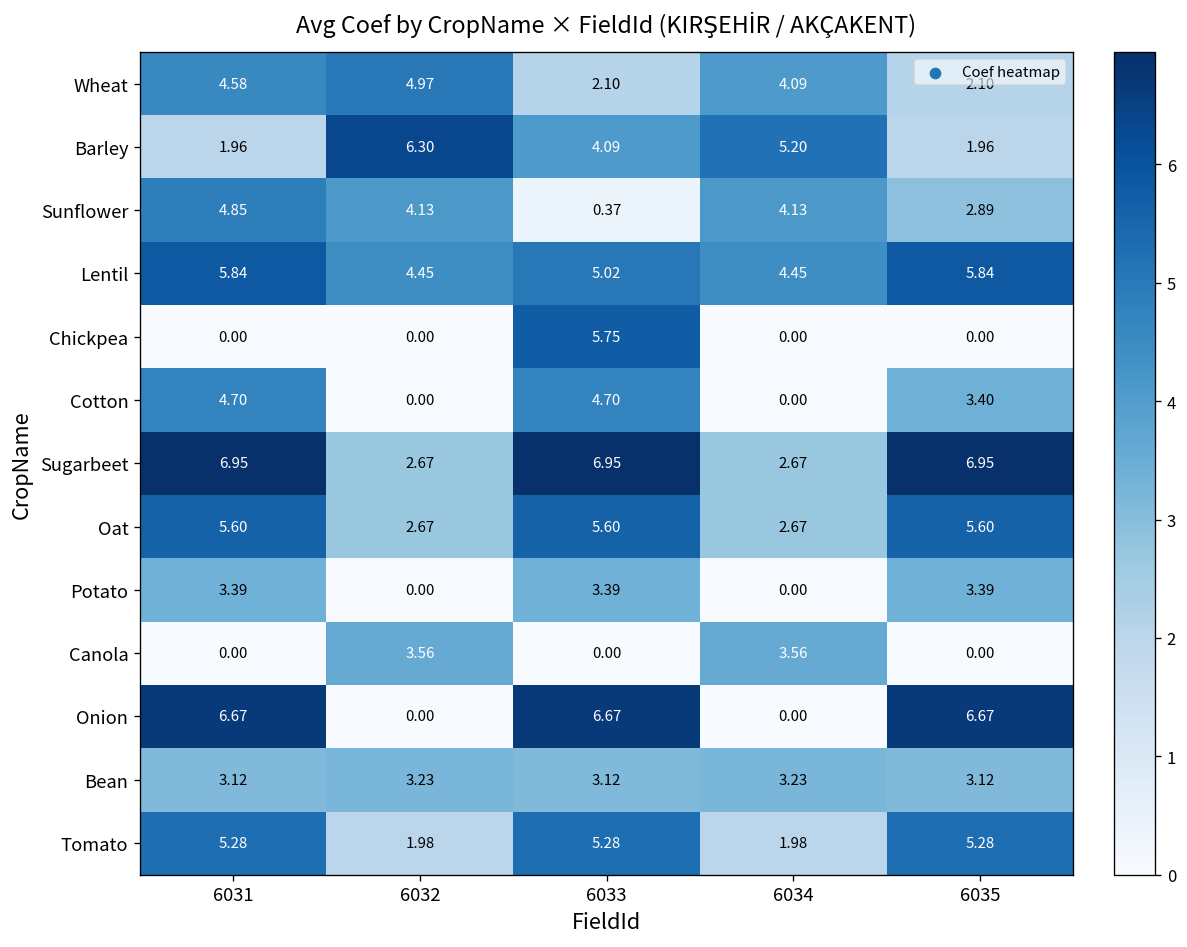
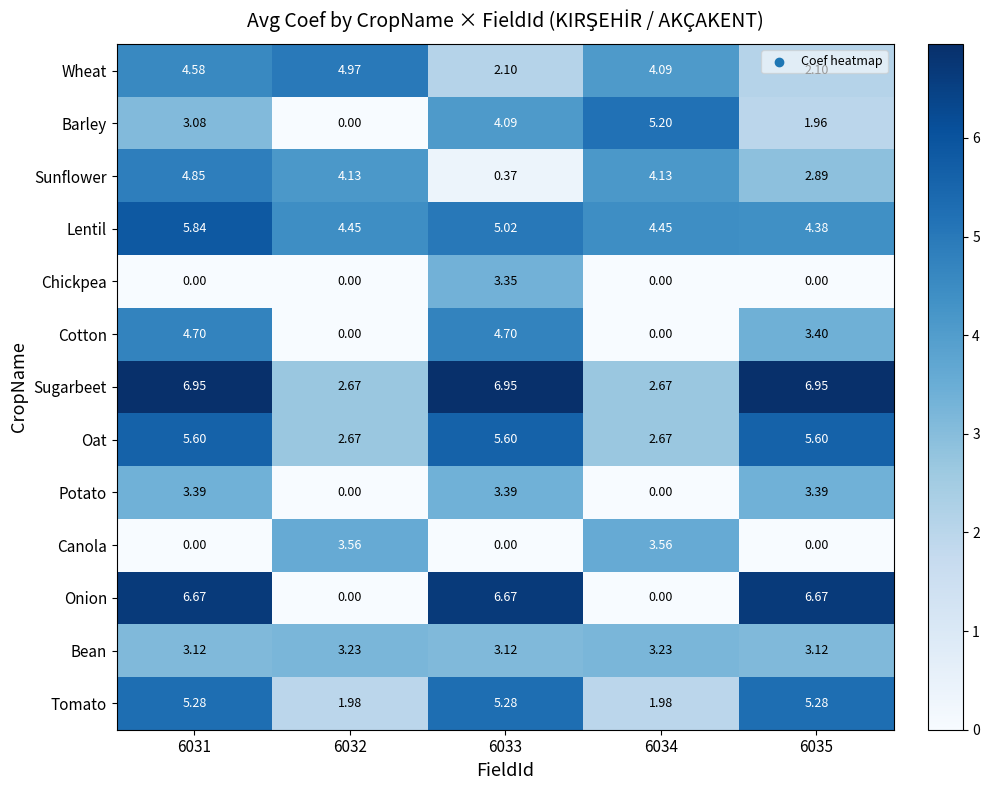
  {
    "Wheat": {
      "6031": 4.58,
      "6032": 4.97,
      "6033": 2.10,
      "6034": 4.09
    },
    "Barley": {
-     "6031": 1.96,
-     "6032": 6.30,
+     "6031": 3.08,
+     "6032": 0.00,
      "6033": 4.09,
      "6034": 5.20,
      "6035": 1.96
    },
    "Sunflower": {
      "6031": 4.85,
      "6032": 4.13,
      "6033": 0.37,
      "6034": 4.13,
      "6035": 2.89
    },
    "Lentil": {
      "6031": 5.84,
      "6032": 4.45,
      "6033": 5.02,
      "6034": 4.45,
-     "6035": 5.84
+     "6035": 4.38
    },
    "Chickpea": {
      "6031": 0.00,
      "6032": 0.00,
-     "6033": 5.75,
+     "6033": 3.35,
      "6034": 0.00,
      "6035": 0.00
    },
    "Cotton": {
      "6031": 4.70,
      "6032": 0.00,
      "6033": 4.70,
      "6034": 0.00,
      "6035": 3.40
    },
    "Sugarbeet": {
      "6031": 6.95,
      "6032": 2.67,
      "6033": 6.95,
      "6034": 2.67,
      "6035": 6.95
    },
    "Oat": {
      "6031": 5.60,
      "6032": 2.67,
      "6033": 5.60,
      "6034": 2.67,
      "6035": 5.60
    },
    "Potato": {
      "6031": 3.39,
      "6032": 0.00,
      "6033": 3.39,
      "6034": 0.00,
      "6035": 3.39
    },
    "Canola": {
      "6031": 0.00,
      "6032": 3.56,
      "6033": 0.00,
      "6034": 3.56,
      "6035": 0.00
    },
    "Onion": {
      "6031": 6.67,
      "6032": 0.00,
      "6033": 6.67,
      "6034": 0.00,
      "6035": 6.67
    },
    "Bean": {
      "6031": 3.12,
      "6032": 3.23,
      "6033": 3.12,
      "6034": 3.23,
      "6035": 3.12
    },
    "Tomato": {
      "6031": 5.28,
      "6032": 1.98,
      "6033": 5.28,
      "6034": 1.98,
      "6035": 5.28
    }
  }
